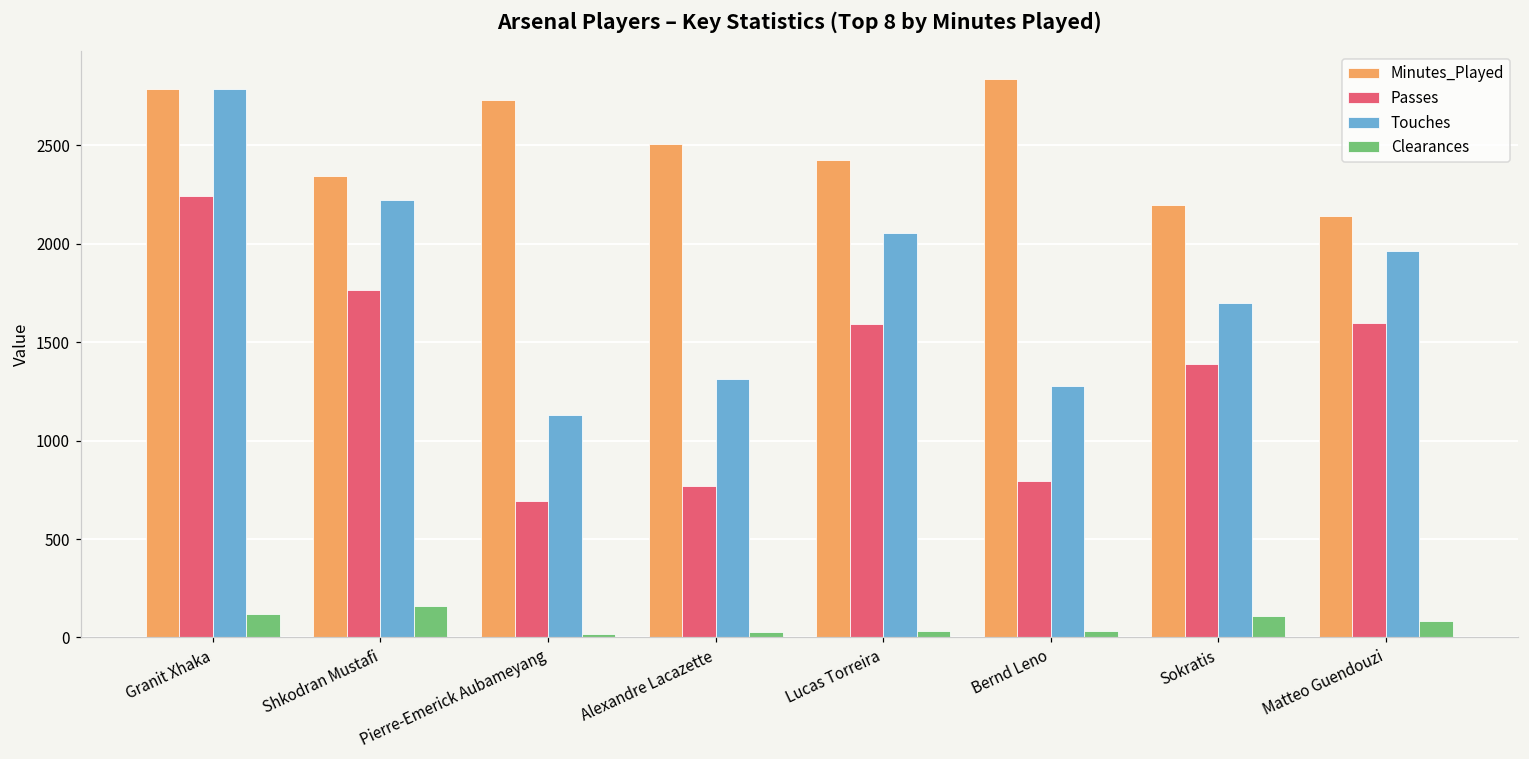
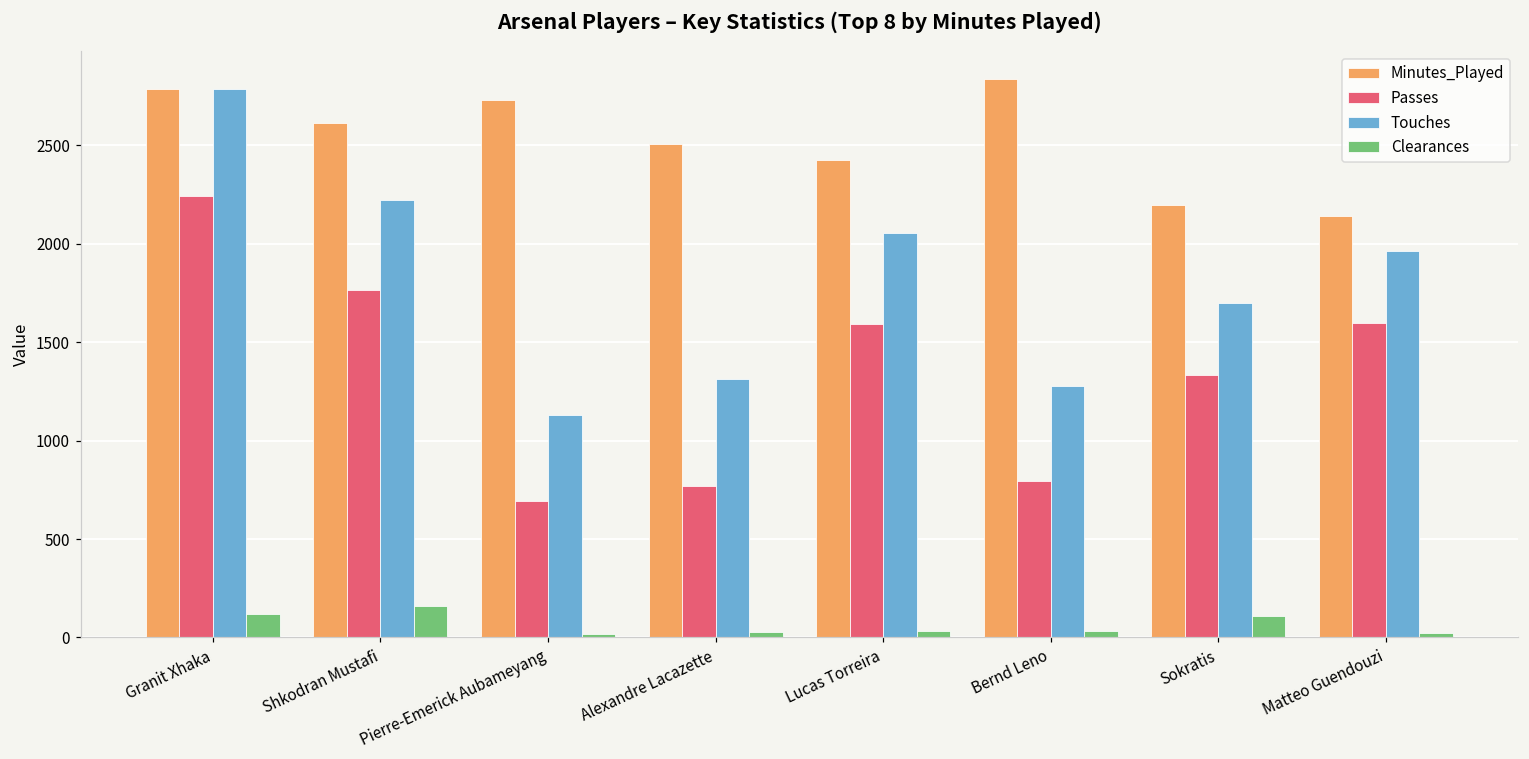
  {
    "Minutes_Played": {
      "Granit Xhaka": 2780,
-     "Shkodran Mustafi": 2340,
+     "Shkodran Mustafi": 2620,
      "Pierre-Emerick Aubameyang": 2730,
      "Alexandre Lacazette": 2510,
      "Lucas Torreira": 2430,
      "Bernd Leno": 2840,
      "Sokratis": 2200,
      "Matteo Guendouzi": 2140
    },
    "Passes": {
      "Granit Xhaka": 2250,
      "Shkodran Mustafi": 1770,
      "Pierre-Emerick Aubameyang": 690,
      "Alexandre Lacazette": 770,
      "Lucas Torreira": 1590,
      "Bernd Leno": 800,
-     "Sokratis": 1390,
+     "Sokratis": 1330,
      "Matteo Guendouzi": 1600
    },
    "Touches": {
      "Granit Xhaka": 2780,
      "Shkodran Mustafi": 2220,
      "Pierre-Emerick Aubameyang": 1130,
      "Alexandre Lacazette": 1310,
      "Lucas Torreira": 2060,
      "Bernd Leno": 1280,
      "Sokratis": 1700,
      "Matteo Guendouzi": 1970
    },
    "Clearances": {
      "Granit Xhaka": 120,
      "Shkodran Mustafi": 160,
      "Pierre-Emerick Aubameyang": 20,
      "Alexandre Lacazette": 30,
      "Lucas Torreira": 30,
      "Bernd Leno": 30,
      "Sokratis": 110,
-     "Matteo Guendouzi": 90
+     "Matteo Guendouzi": 20
    }
  }
